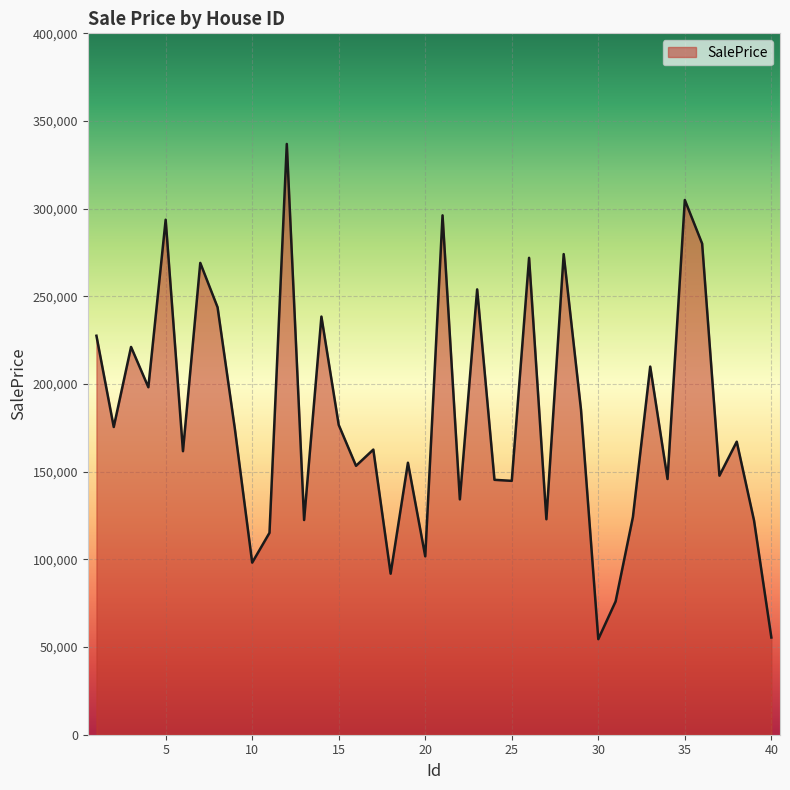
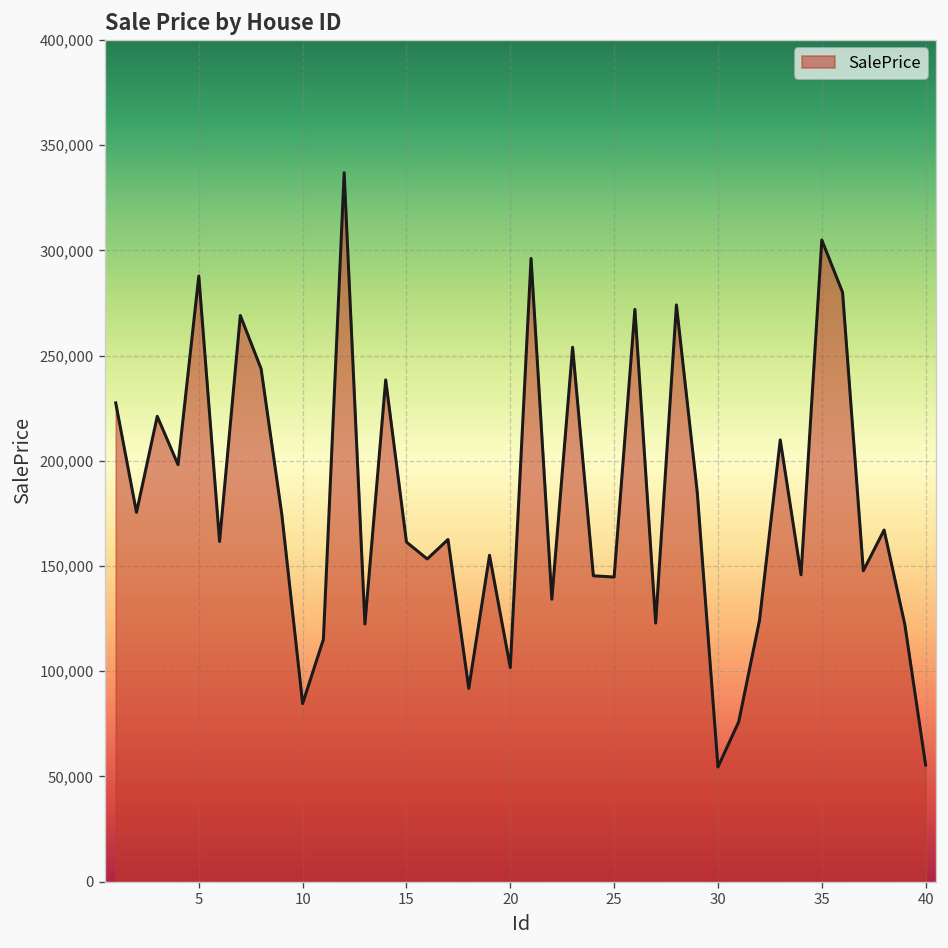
  {
-   "5": "294,000",
-   "10": "98,000",
-   "15": "177,000",
+   "5": "288,000",
+   "10": "85,000",
+   "15": "161,000",
    "20": "102,000",
    "25": "145,000",
    "30": "55,000",
    "35": "305,000",
    "40": "55,000"
  }
